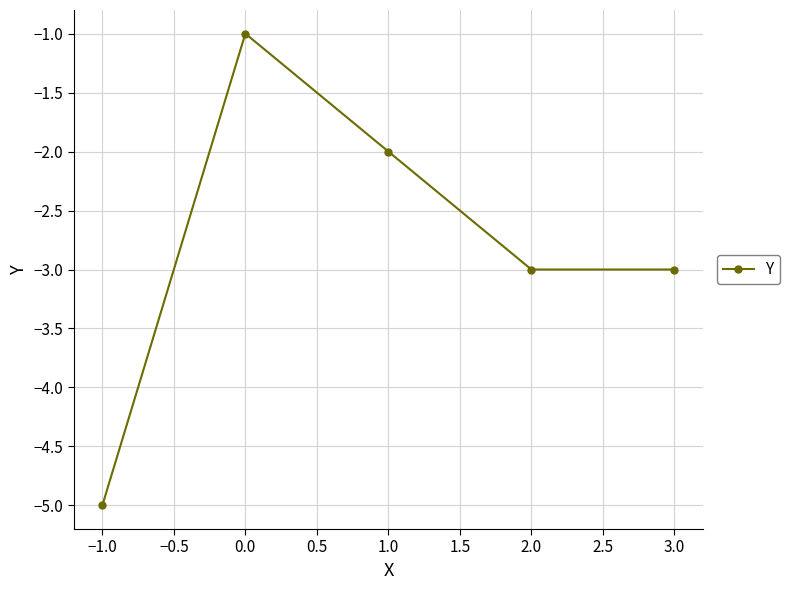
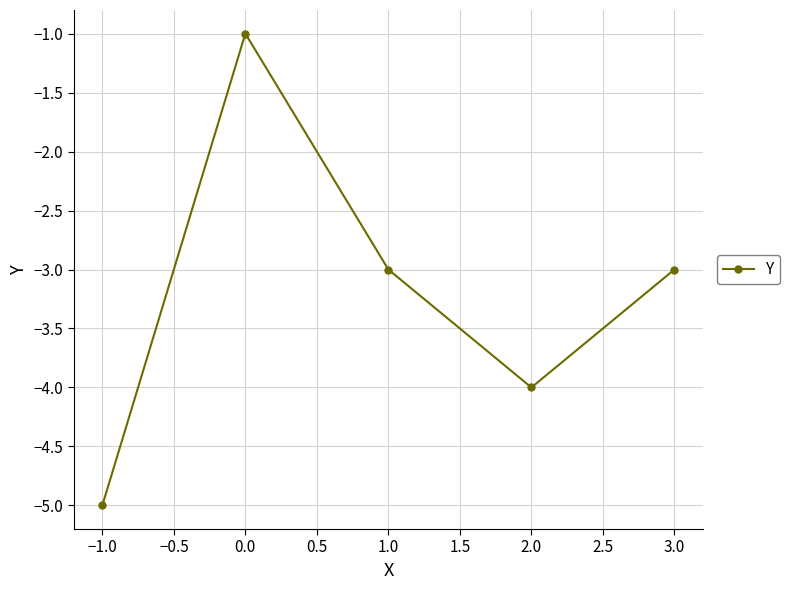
  {
    "−1.0": -5,
    "0.0": -1,
-   "1.0": -2,
-   "2.0": -3,
+   "1.0": -3,
+   "2.0": -4,
    "3.0": -3
  }
